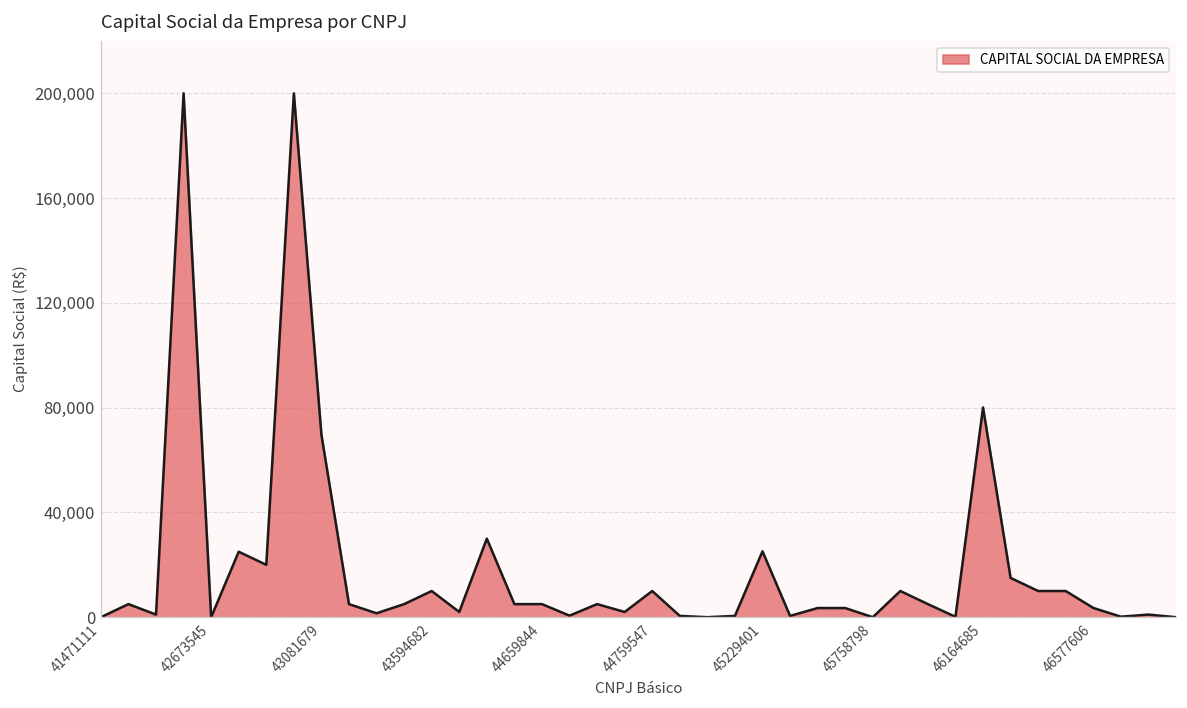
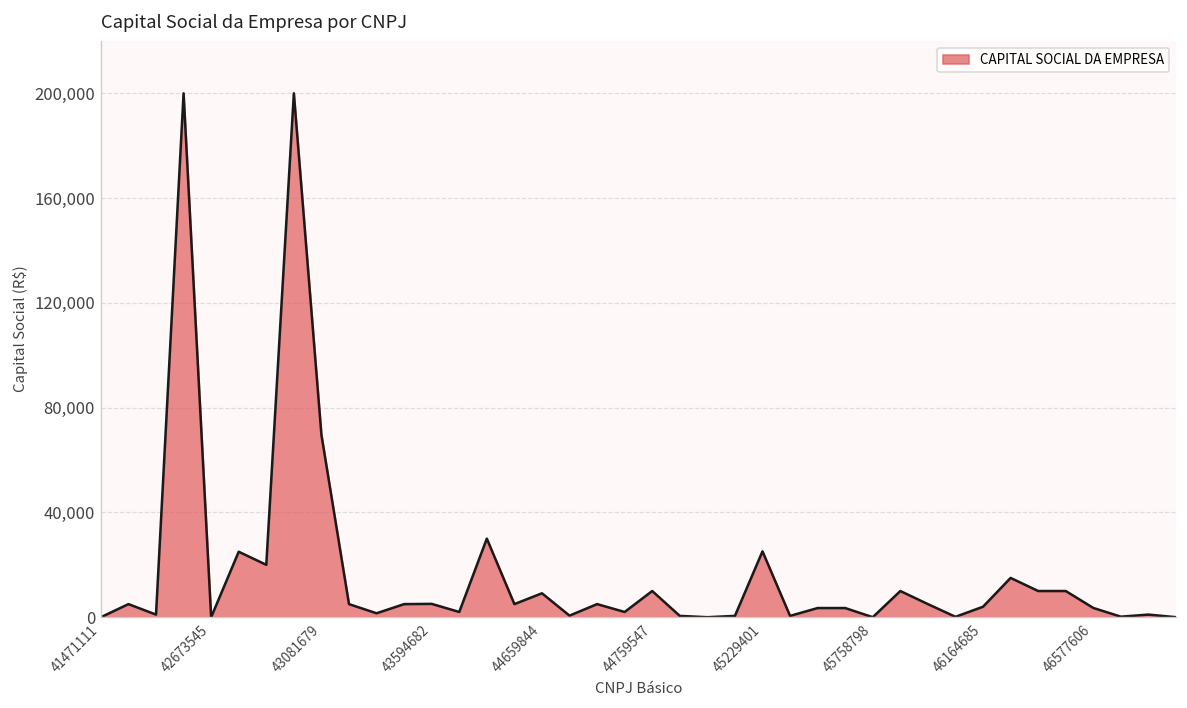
  {
    "41471111": "0",
    "42673545": "0",
    "43081679": "70,000",
-   "43594682": "10,000",
-   "44659844": "5,000",
+   "43594682": "5,000",
+   "44659844": "9,000",
    "44759547": "10,000",
    "45229401": "25,000",
    "45758798": "0",
-   "46164685": "80,000",
+   "46164685": "4,000",
    "46577606": "4,000"
  }
